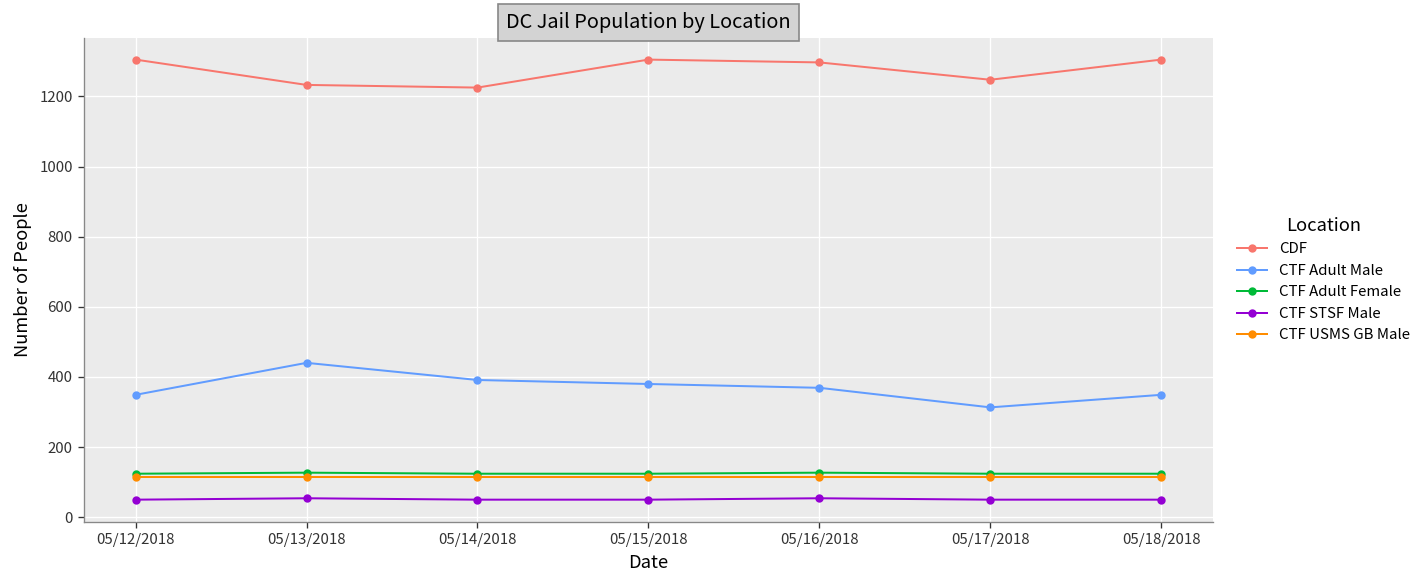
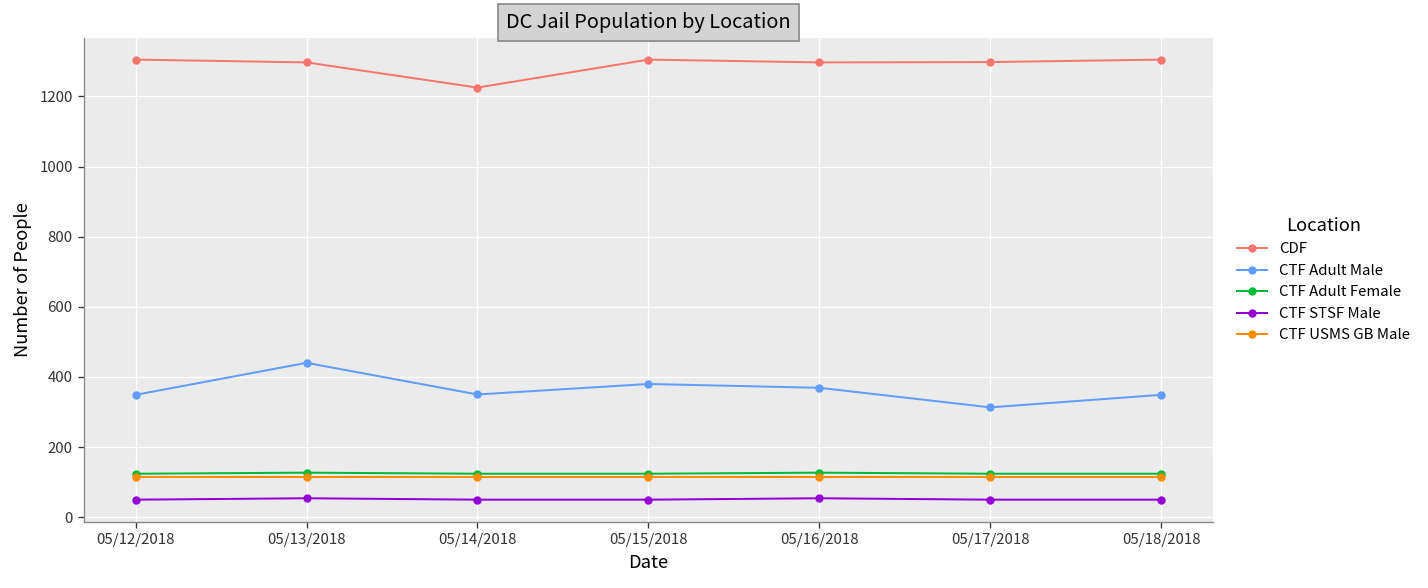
  {
    "CDF": {
      "05/12/2018": 1310,
-     "05/13/2018": 1230,
+     "05/13/2018": 1300,
      "05/14/2018": 1230,
      "05/15/2018": 1310,
      "05/16/2018": 1300,
-     "05/17/2018": 1250,
+     "05/17/2018": 1300,
      "05/18/2018": 1310
    },
    "CTF Adult Male": {
      "05/12/2018": 350,
      "05/13/2018": 440,
-     "05/14/2018": 390,
+     "05/14/2018": 350,
      "05/15/2018": 380,
      "05/16/2018": 370,
      "05/17/2018": 310,
      "05/18/2018": 350
    },
    "CTF Adult Female": {
      "05/12/2018": 120,
      "05/13/2018": 130,
      "05/14/2018": 120,
      "05/15/2018": 120,
      "05/16/2018": 130,
      "05/17/2018": 120,
      "05/18/2018": 120
    },
    "CTF STSF Male": {
      "05/12/2018": 50,
      "05/13/2018": 50,
      "05/14/2018": 50,
      "05/15/2018": 50,
      "05/16/2018": 50,
      "05/17/2018": 50,
      "05/18/2018": 50
    },
    "CTF USMS GB Male": {
      "05/12/2018": 110,
      "05/13/2018": 110,
      "05/14/2018": 110,
      "05/15/2018": 110,
      "05/16/2018": 110,
      "05/17/2018": 110,
      "05/18/2018": 110
    }
  }
